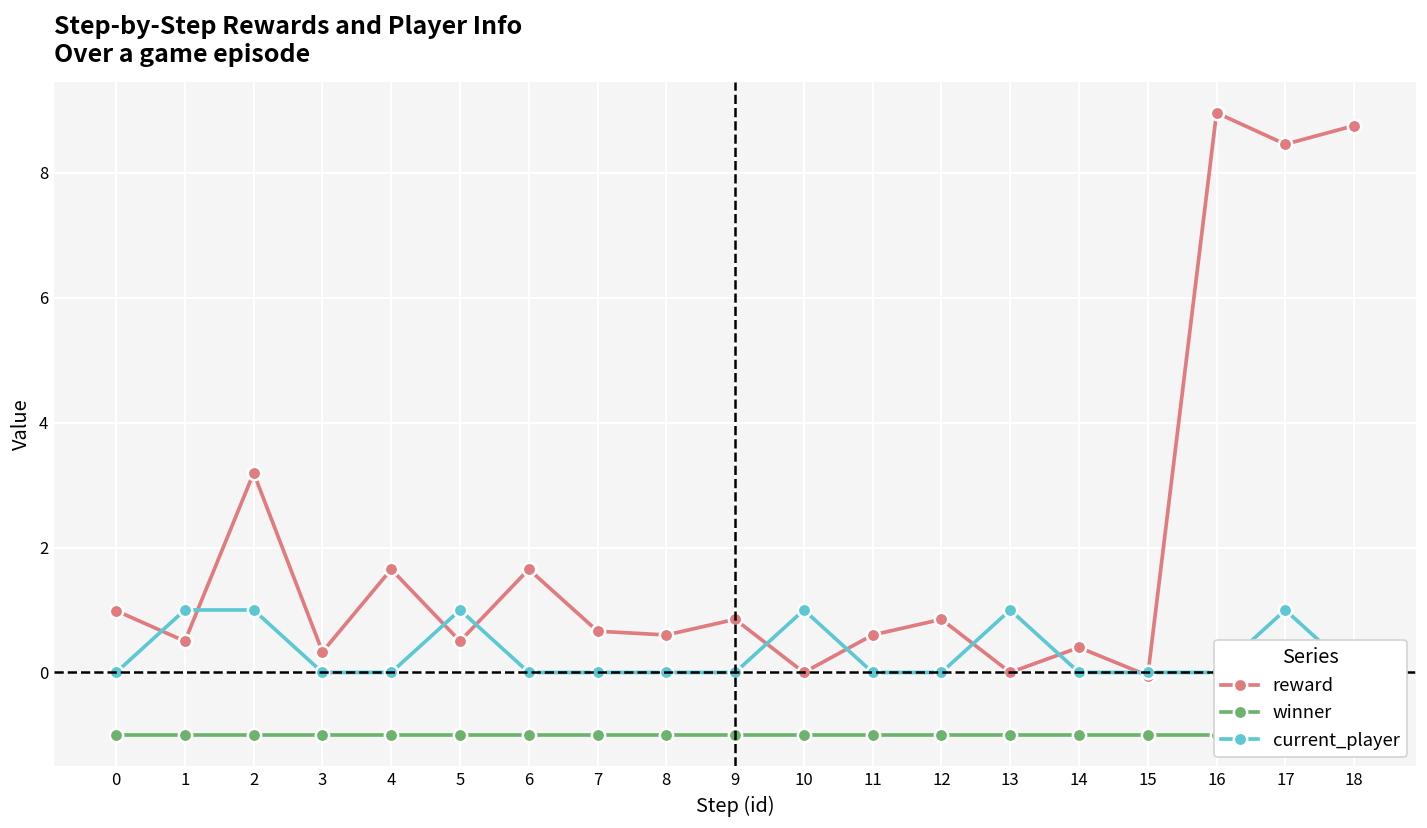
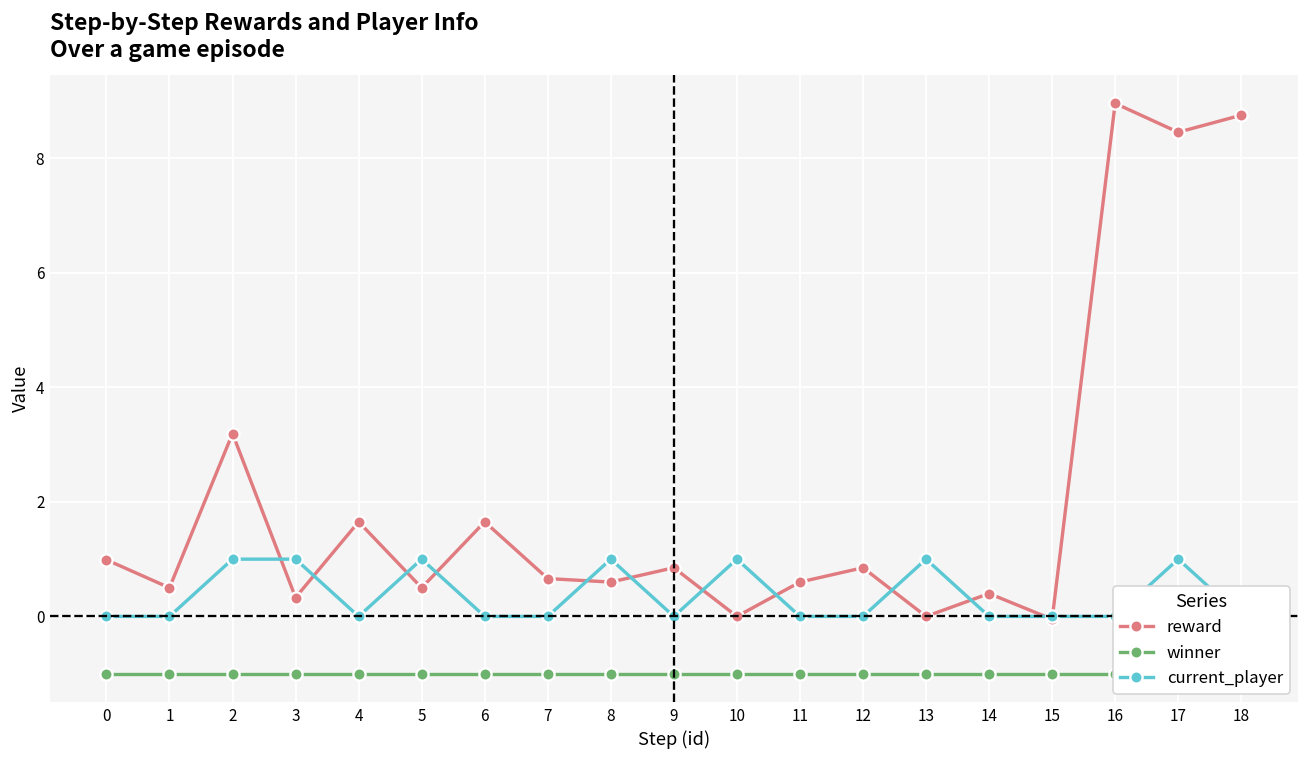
  {
    "reward": {
      "0": 1,
      "1": 0.5,
      "2": 3.2,
      "3": 0.3,
      "4": 1.7,
      "5": 0.5,
      "6": 1.7,
      "7": 0.7,
      "8": 0.6,
      "9": 0.9,
      "10": 0,
      "11": 0.6,
      "12": 0.9,
      "13": 0,
      "14": 0.4,
      "15": 0.0,
      "16": 9,
      "17": 8.5,
      "18": 8.8
    },
    "winner": {
      "0": -1,
      "1": -1,
      "2": -1,
      "3": -1,
      "4": -1,
      "5": -1,
      "6": -1,
      "7": -1,
      "8": -1,
      "9": -1,
      "10": -1,
      "11": -1,
      "12": -1,
      "13": -1,
      "14": -1,
      "15": -1
    },
    "current_player": {
      "0": 0,
-     "1": 1,
+     "1": 0,
      "2": 1,
-     "3": 0,
+     "3": 1,
      "4": 0,
      "5": 1,
      "6": 0,
      "7": 0,
-     "8": 0,
+     "8": 1,
      "9": 0,
      "10": 1,
      "11": 0,
      "12": 0,
      "13": 1,
      "14": 0,
      "15": 0,
      "17": 1
    }
  }
